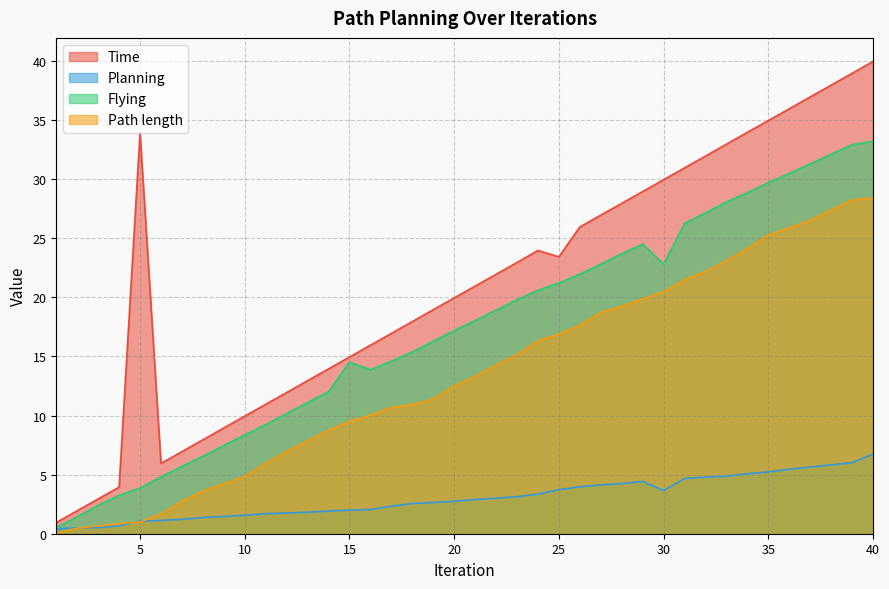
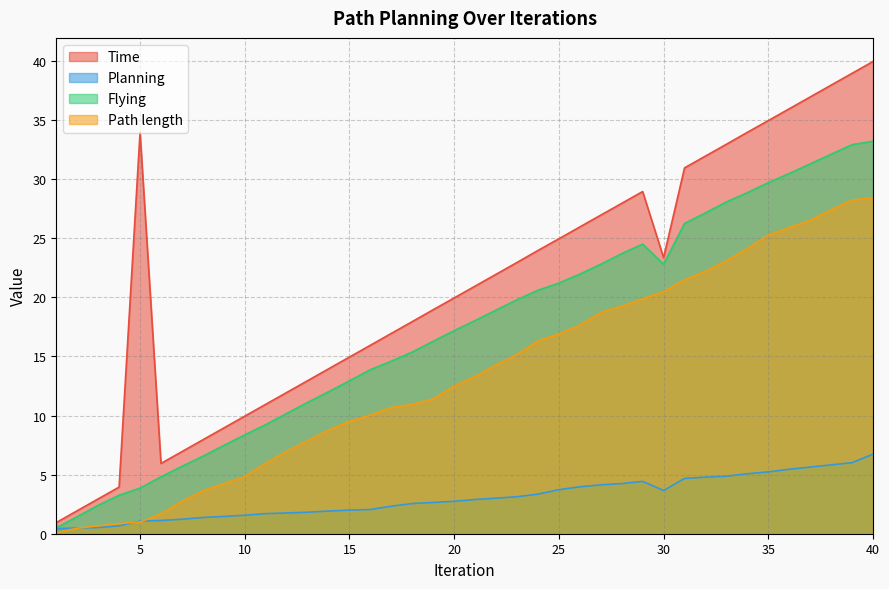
  {
    "Time": {
      "10": 9.9,
      "15": 14.9,
      "20": 19.9,
-     "25": 23.4,
-     "30": 29.9,
+     "25": 25.0,
+     "30": 23.3,
      "35": 34.9,
      "40": 39.9
    },
    "Planning": {
      "10": 1.6,
      "15": 2.0,
      "20": 2.7,
      "25": 3.7,
      "30": 3.7,
      "35": 5.2,
      "40": 6.7
    },
    "Flying": {
      "5": 3.9,
      "10": 8.4,
-     "15": 14.5,
+     "15": 12.9,
      "20": 17.2,
      "25": 21.2,
      "30": 22.8,
      "35": 29.7,
      "40": 33.2
    },
    "Path length": {
      "10": 4.8,
      "15": 9.5,
      "20": 12.5,
      "25": 16.9,
      "30": 20.5,
      "35": 25.3,
      "40": 28.4
    }
  }
